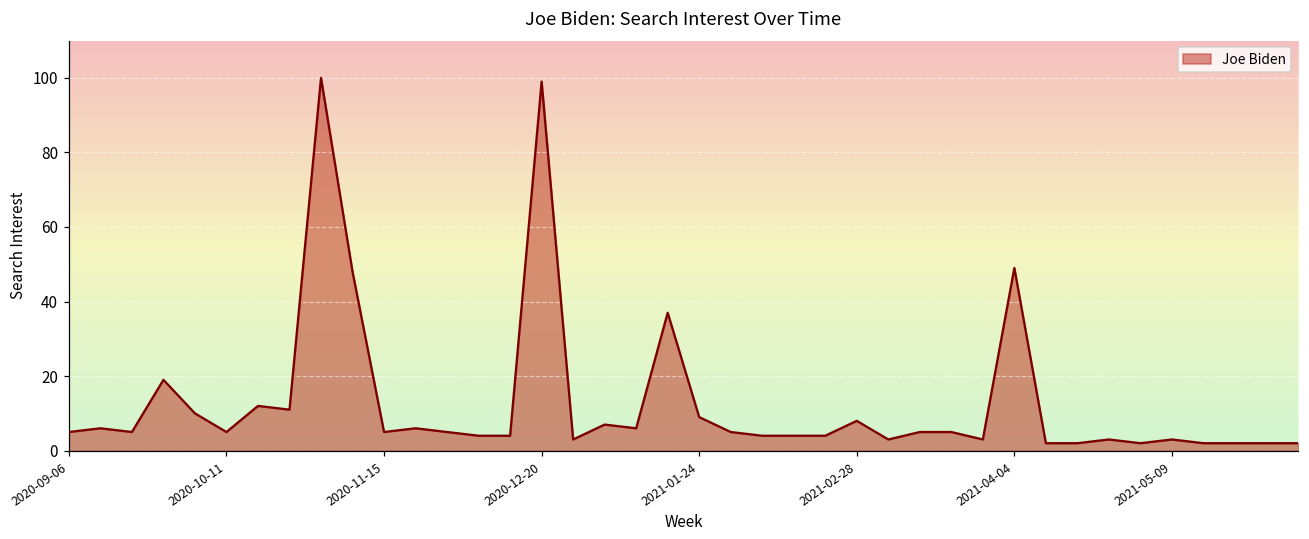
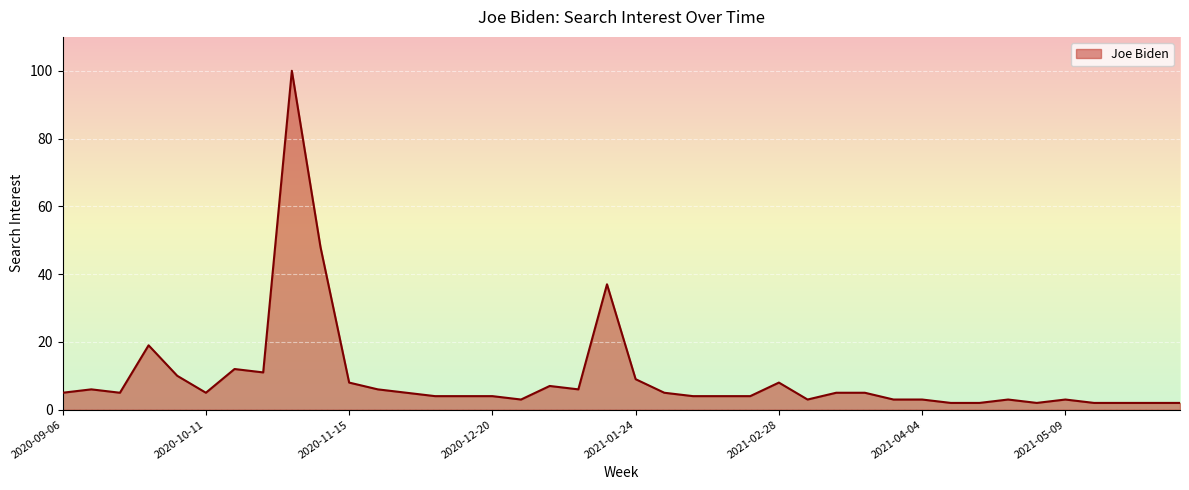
  {
    "2020-09-06": 5,
    "2020-10-11": 5,
-   "2020-11-15": 5,
-   "2020-12-20": 99,
+   "2020-11-15": 8,
+   "2020-12-20": 4,
    "2021-01-24": 9,
    "2021-02-28": 8,
-   "2021-04-04": 49,
+   "2021-04-04": 3,
    "2021-05-09": 3
  }
